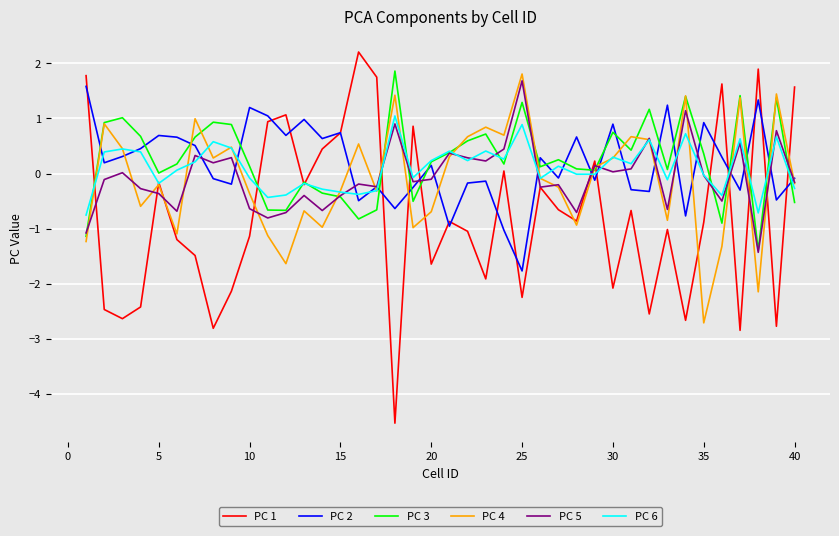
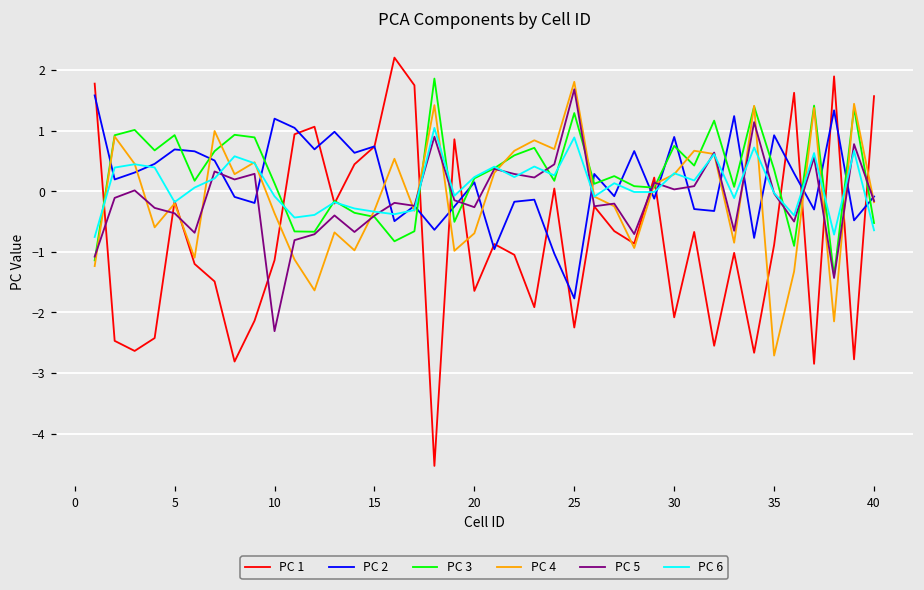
  {
    "PC 1": {
      "10": -1.1,
      "20": -1.6,
      "25": -2.2,
      "30": -2.1,
      "35": -0.9,
      "40": 1.6
    },
    "PC 2": {
      "5": 0.7,
      "10": 1.2,
      "20": 0.1,
      "25": -1.8,
      "30": 0.9,
      "35": 0.9,
      "40": -0.1
    },
    "PC 3": {
-     "5": 0.0,
+     "5": 0.9,
      "10": 0.1,
      "25": 1.3,
      "30": 0.7,
      "35": 0.4,
      "40": -0.5
    },
    "PC 4": {
      "10": -0.4,
      "20": -0.7,
      "25": 1.8,
      "35": -2.7
    },
    "PC 5": {
      "5": -0.4,
-     "10": -0.6,
-     "20": -0.1,
+     "10": -2.3,
+     "20": -0.3,
      "25": 1.7,
      "30": 0.0
    },
    "PC 6": {
      "10": -0.1,
      "25": 0.9,
-     "40": -0.3
+     "40": -0.6
    }
  }
